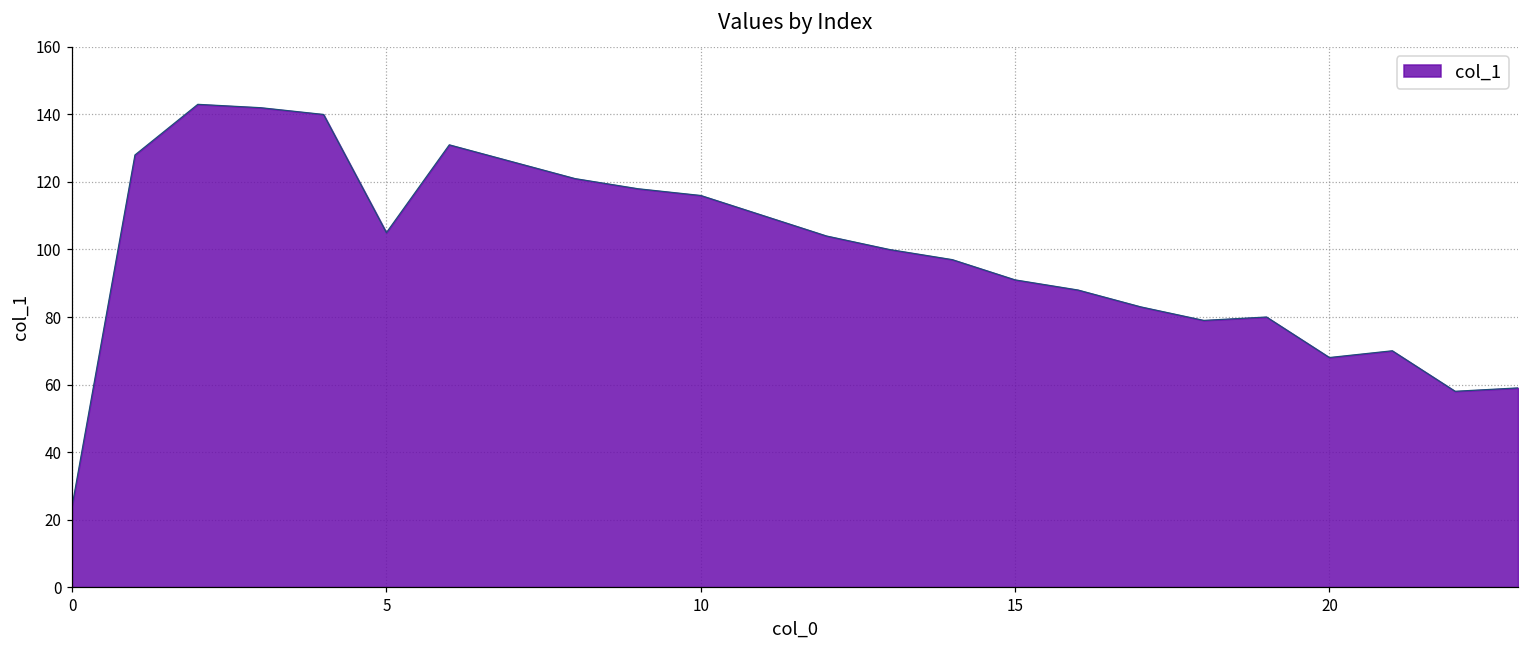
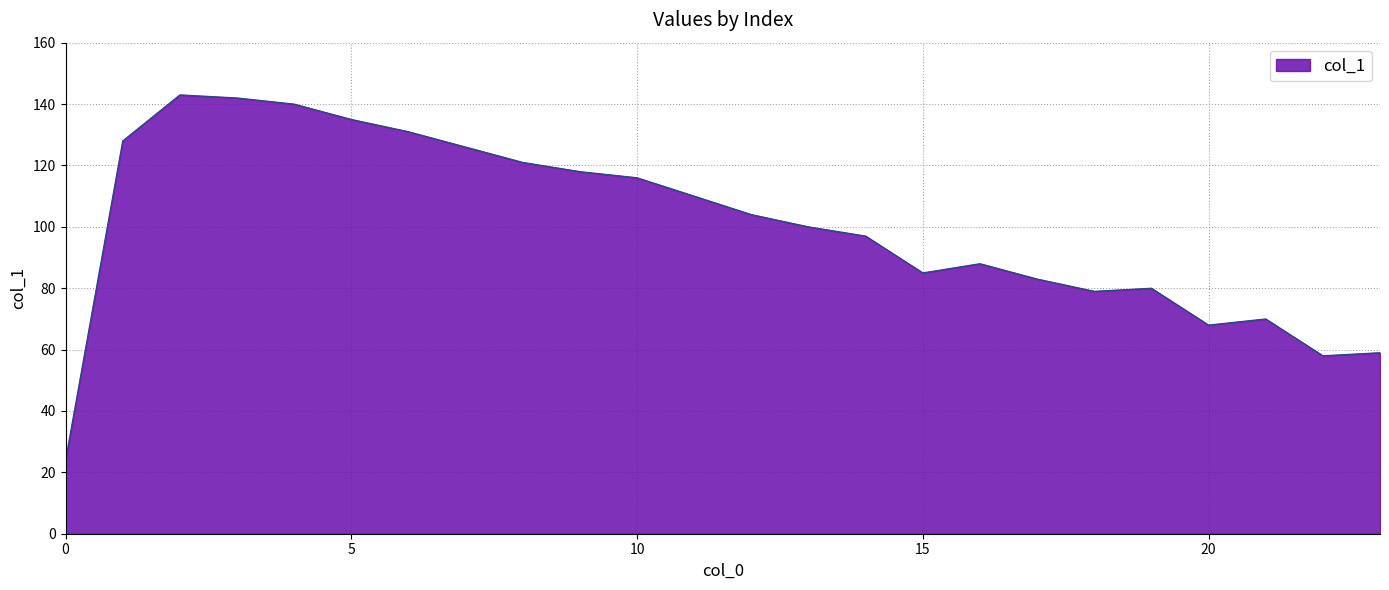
  {
    "0": 24,
-   "5": 105,
+   "5": 135,
    "10": 116,
-   "15": 91,
+   "15": 85,
    "20": 68
  }
